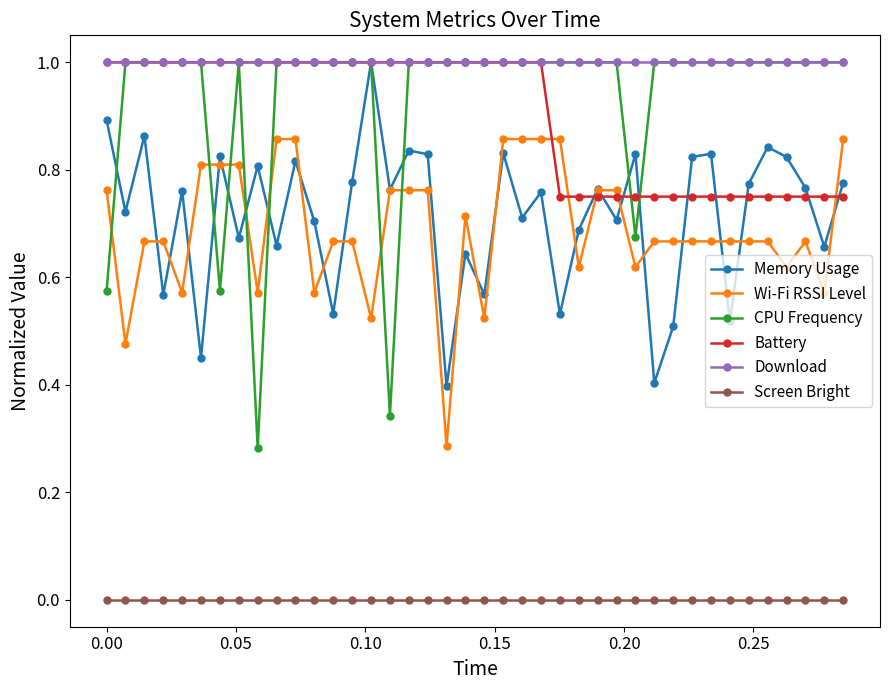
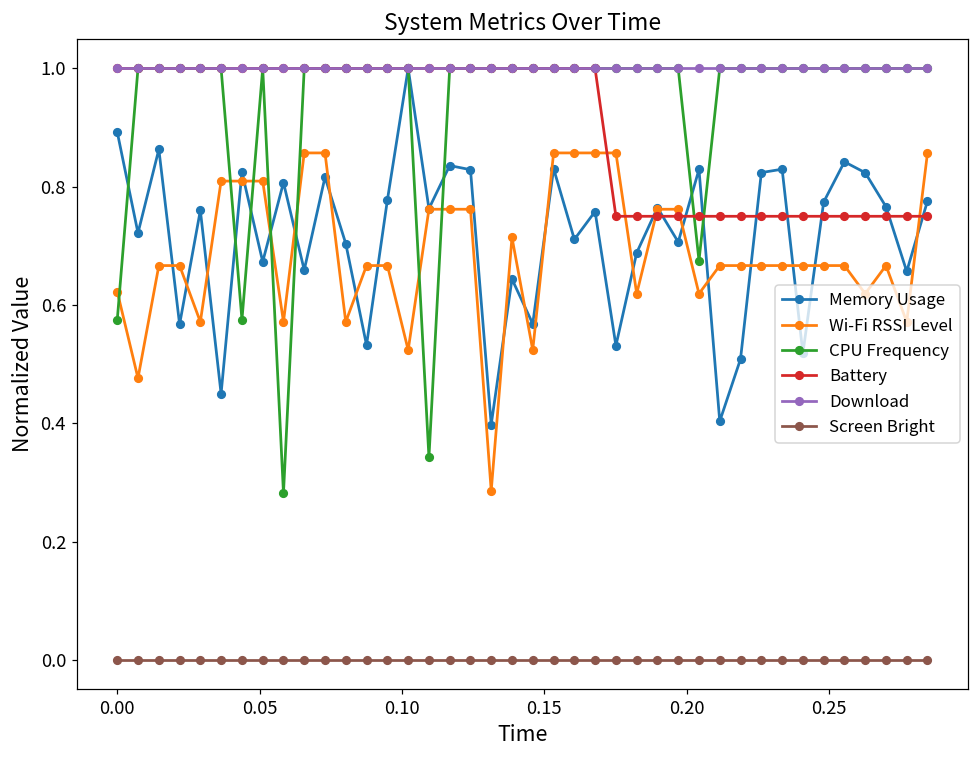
  {
    "Memory Usage": {
      "0.00": 0.89
    },
    "Wi-Fi RSSI Level": {
-     "0.00": 0.76
+     "0.00": 0.62
    },
    "CPU Frequency": {
      "0.00": 0.57
    },
    "Screen Bright": {
      "0.00": 0.00
    }
  }
